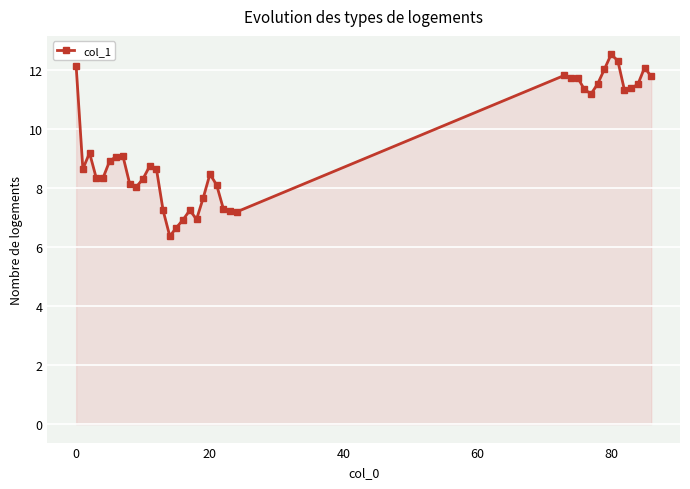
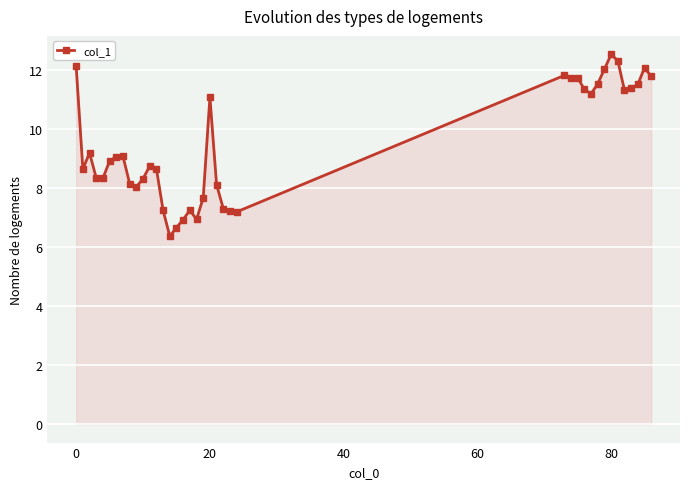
  {
    "0": 12.1,
-   "20": 8.5,
+   "20": 11.1,
    "80": 12.5
  }
